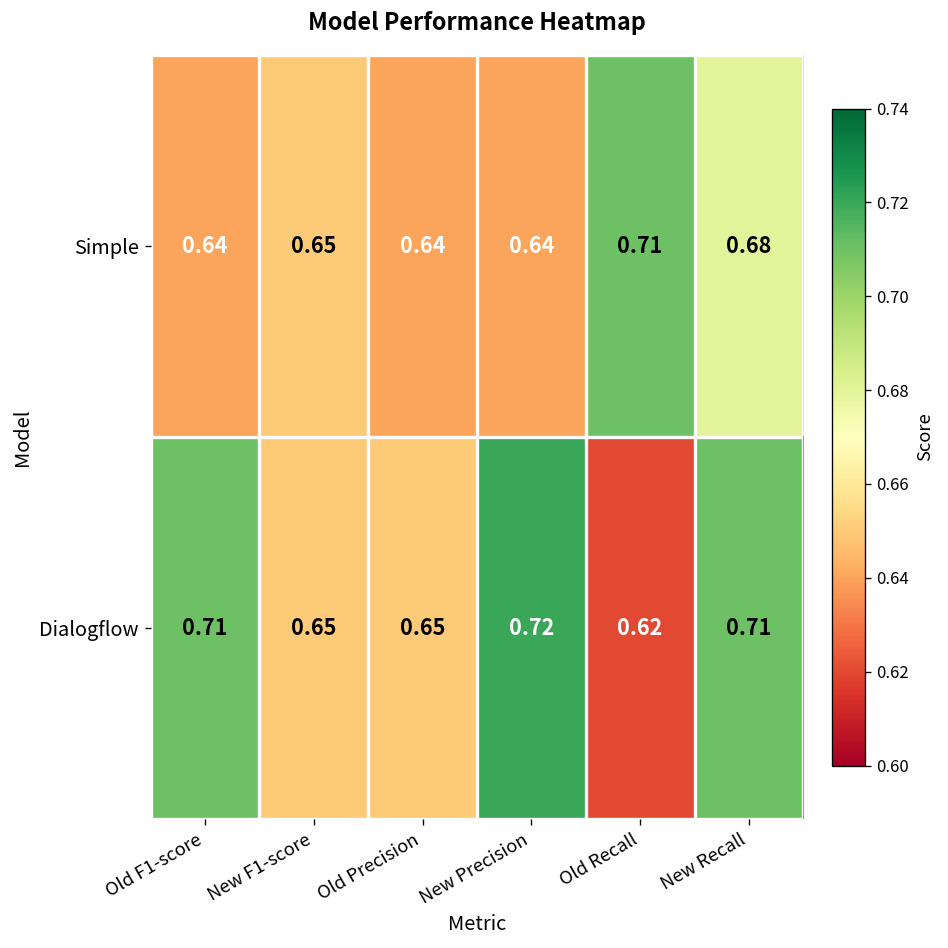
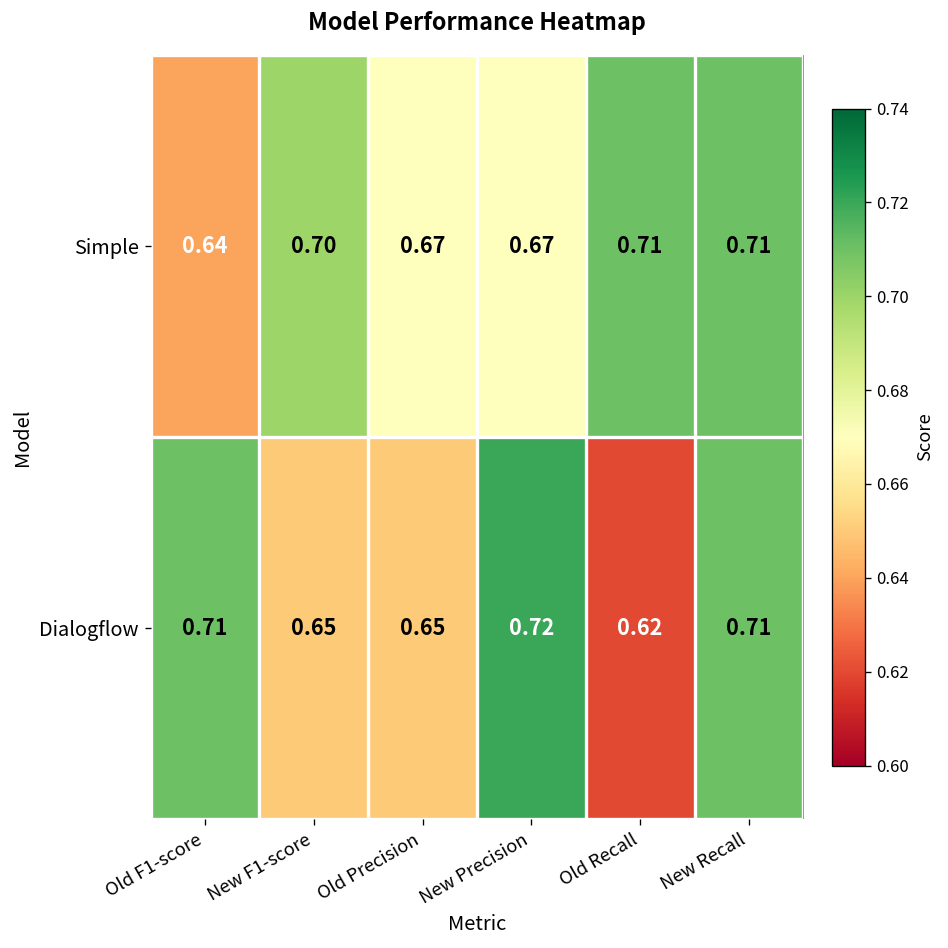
  {
    "Simple": {
      "Old F1-score": 0.64,
-     "New F1-score": 0.65,
-     "Old Precision": 0.64,
-     "New Precision": 0.64,
+     "New F1-score": 0.70,
+     "Old Precision": 0.67,
+     "New Precision": 0.67,
      "Old Recall": 0.71,
-     "New Recall": 0.68
+     "New Recall": 0.71
    },
    "Dialogflow": {
      "Old F1-score": 0.71,
      "New F1-score": 0.65,
      "Old Precision": 0.65,
      "New Precision": 0.72,
      "Old Recall": 0.62,
      "New Recall": 0.71
    }
  }
